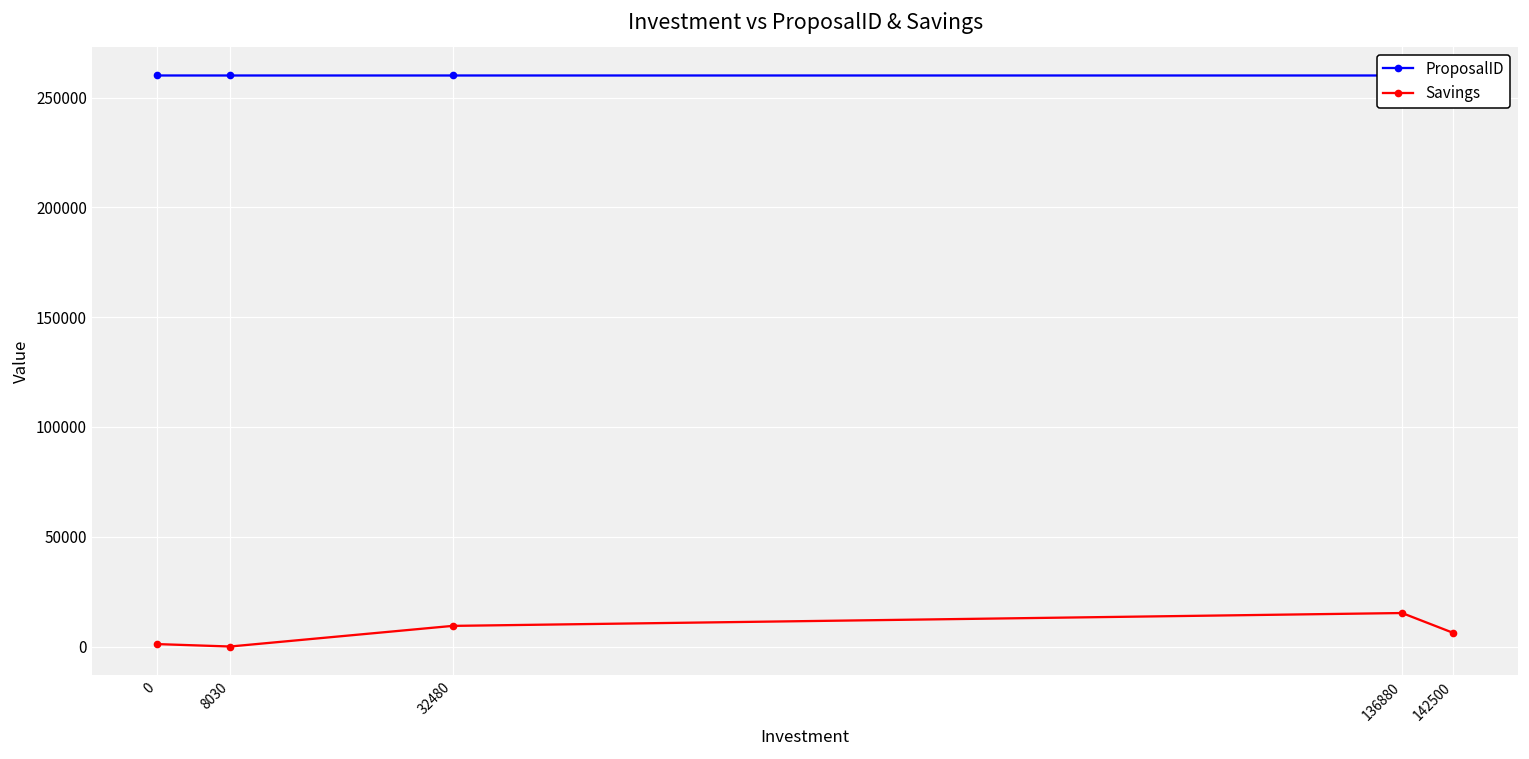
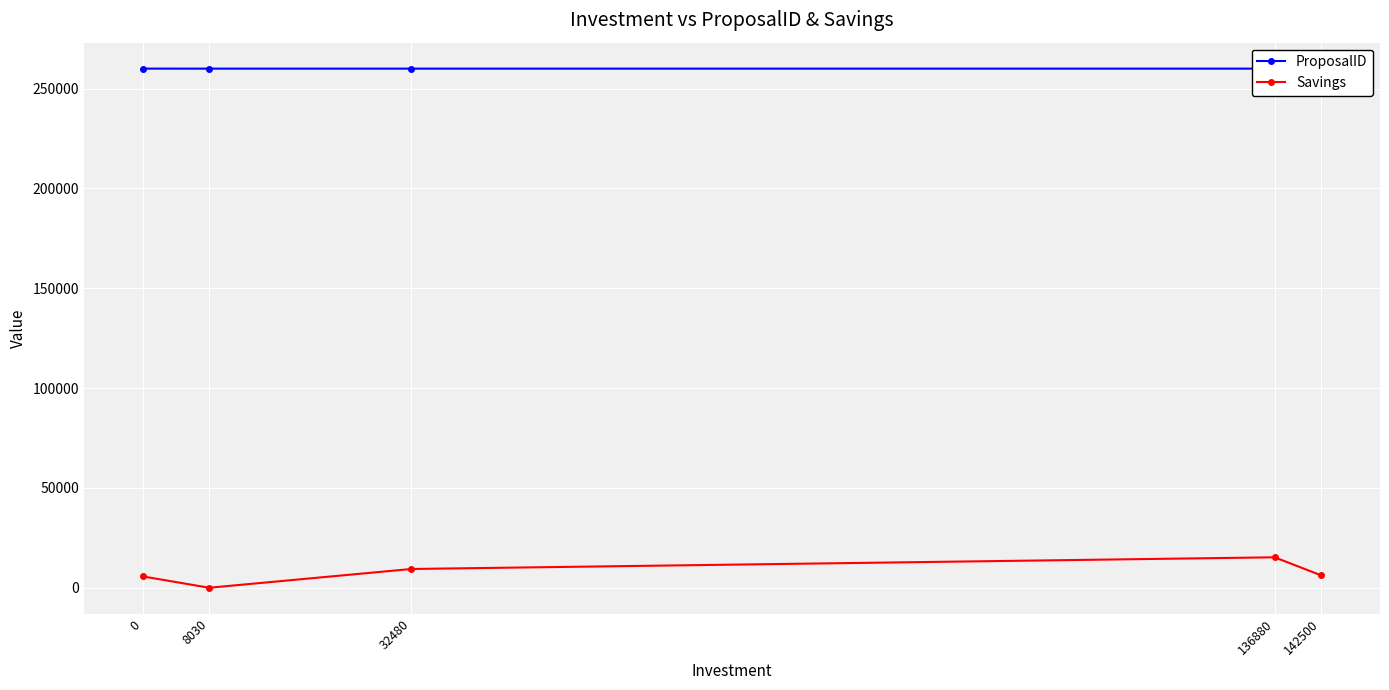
  {
    "ProposalID": {
      "0": 260000,
      "8030": 260000,
      "32480": 260000
    },
    "Savings": {
-     "0": 1000,
+     "0": 6000,
      "8030": 0,
      "32480": 9000,
      "136880": 15000,
      "142500": 6000
    }
  }
